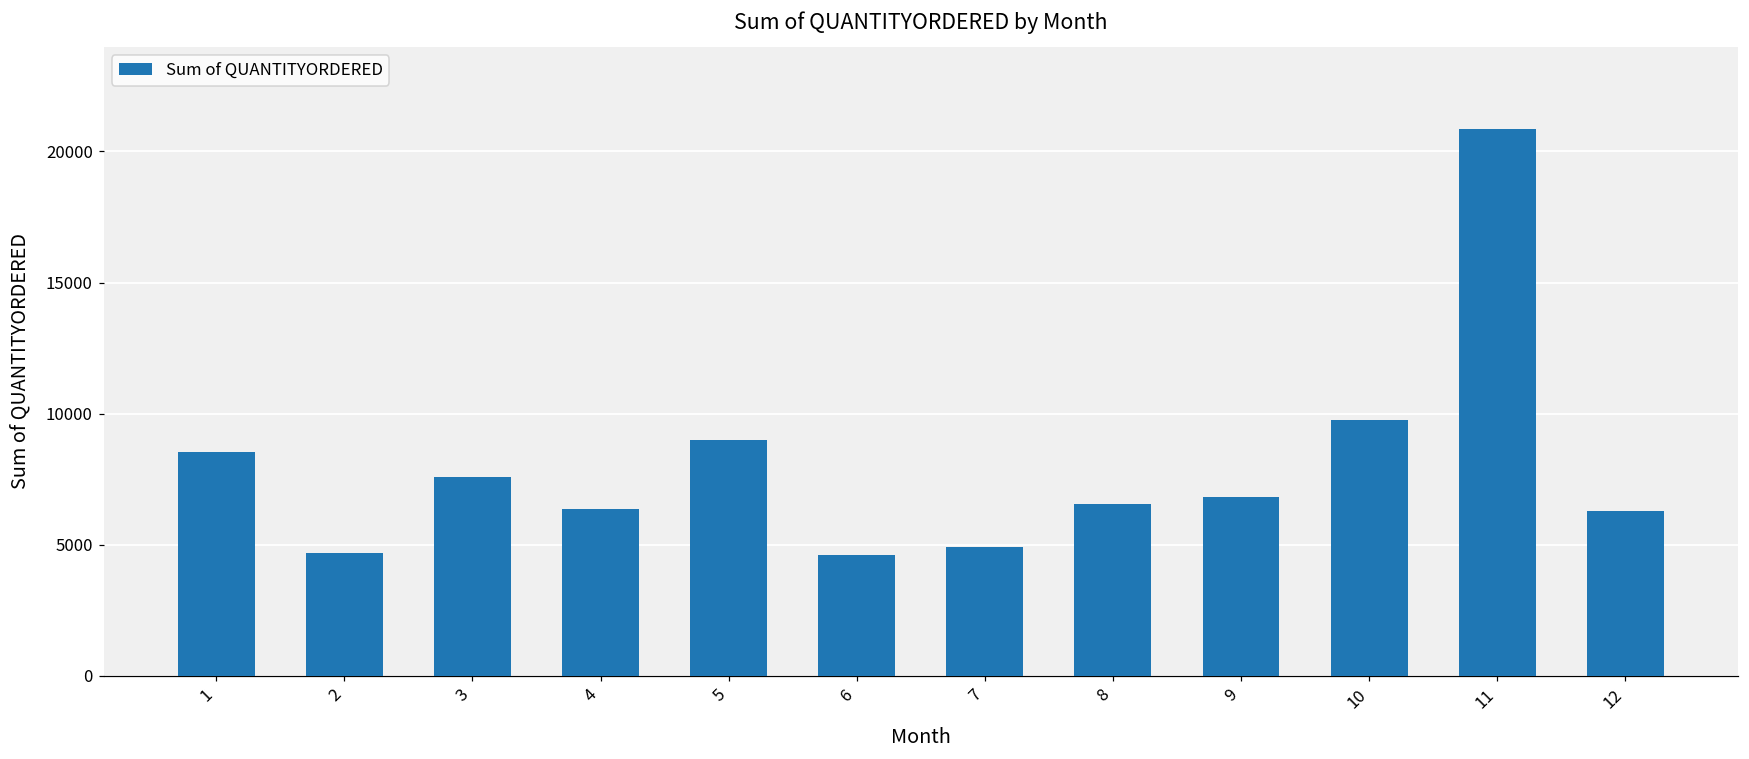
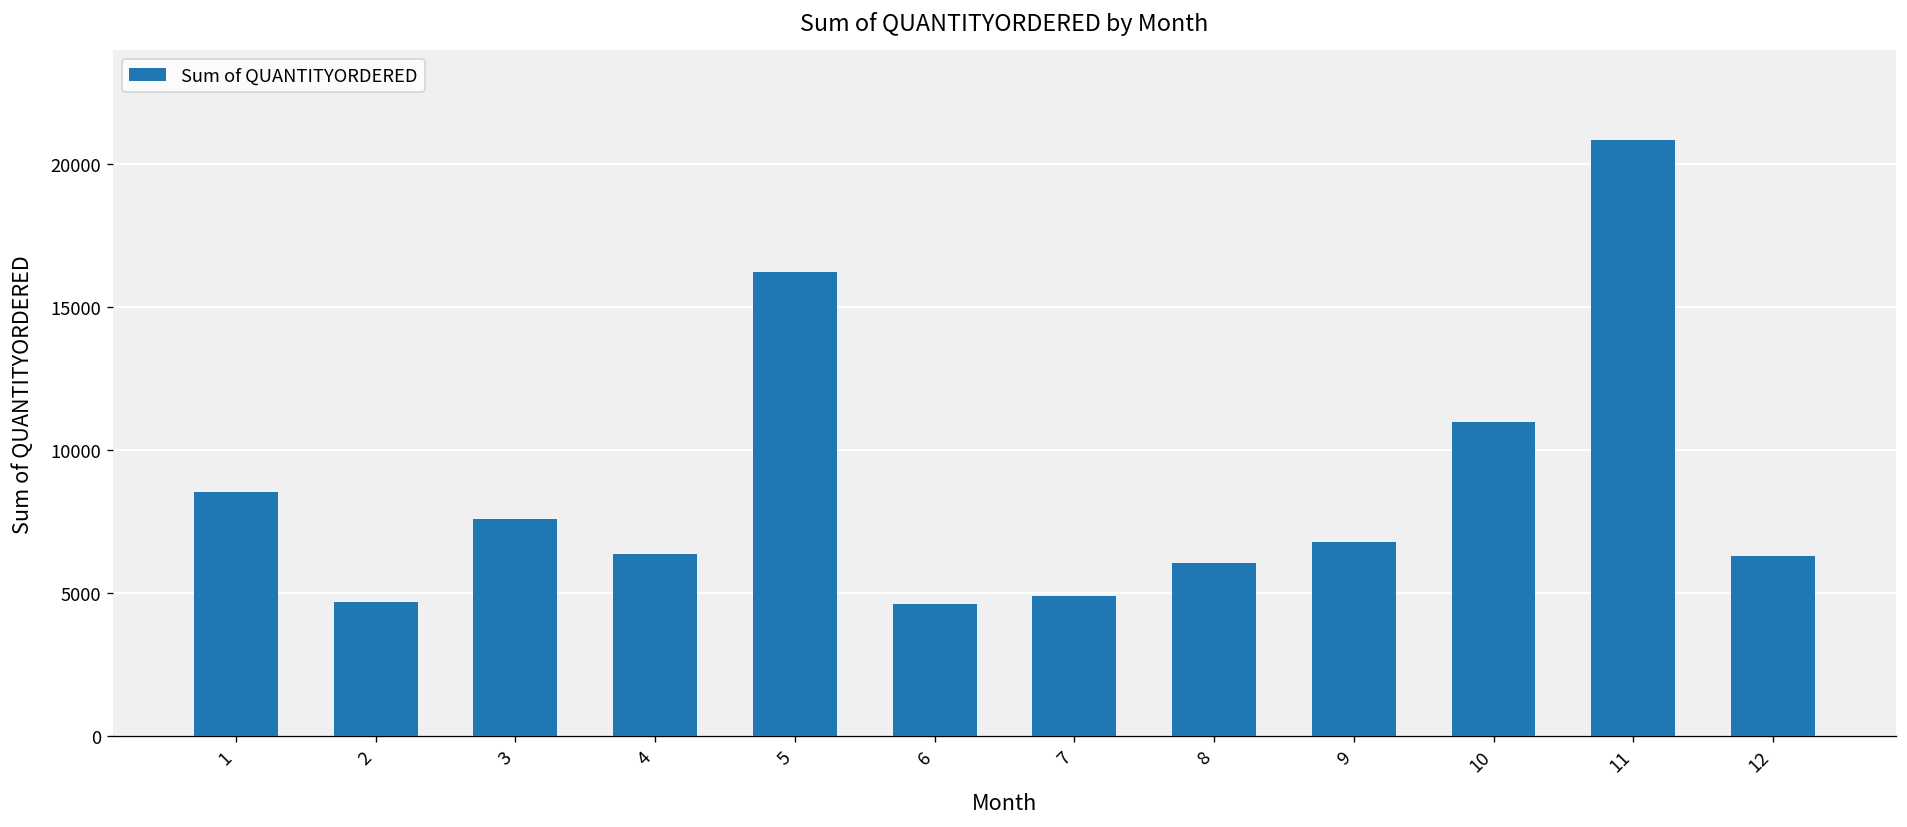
  {
    "1": 8500,
    "2": 4700,
    "3": 7600,
    "4": 6400,
-   "5": 9000,
+   "5": 16200,
    "6": 4600,
    "7": 4900,
-   "8": 6500,
+   "8": 6100,
    "9": 6800,
-   "10": 9800,
+   "10": 11000,
    "11": 20900,
    "12": 6300
  }
